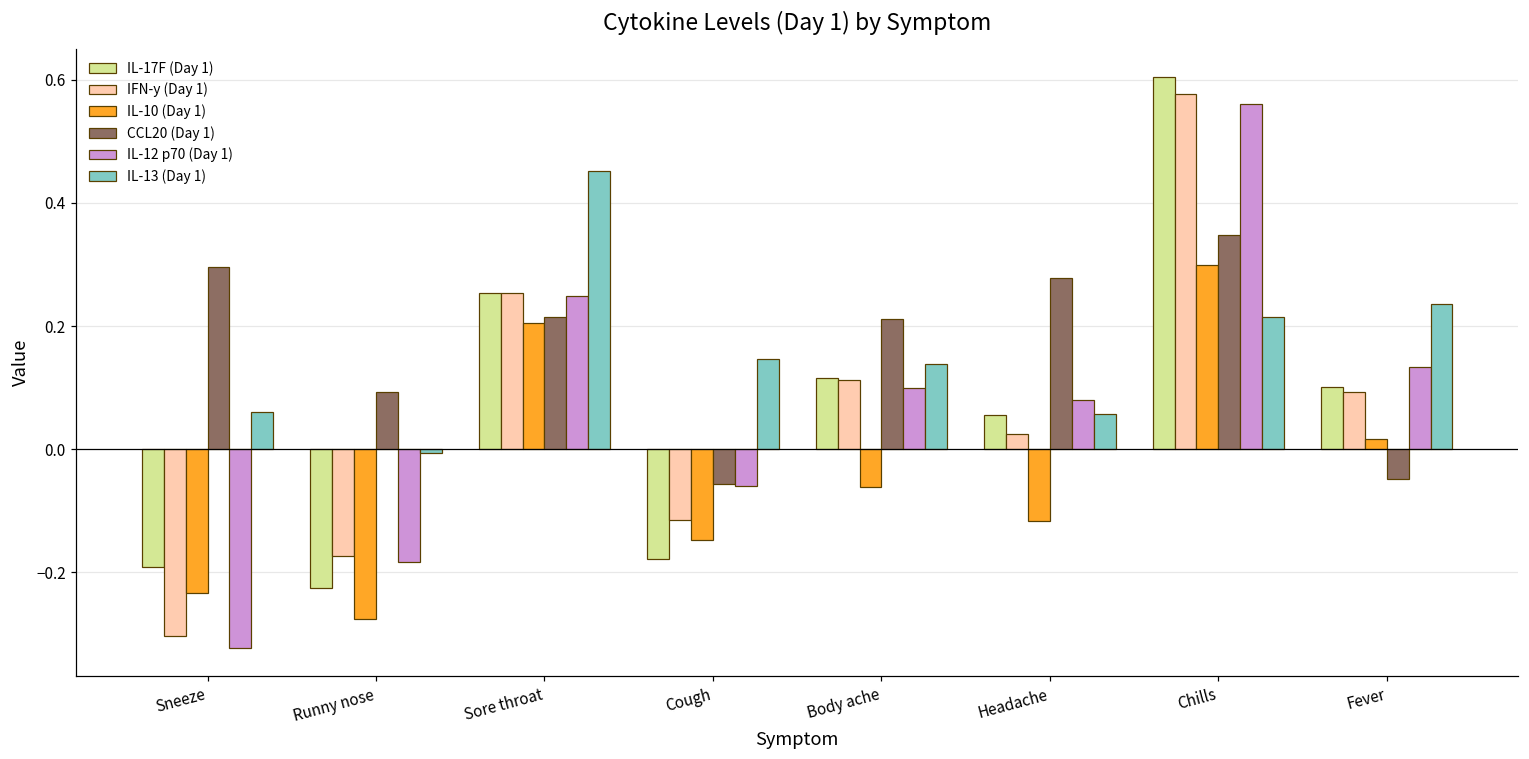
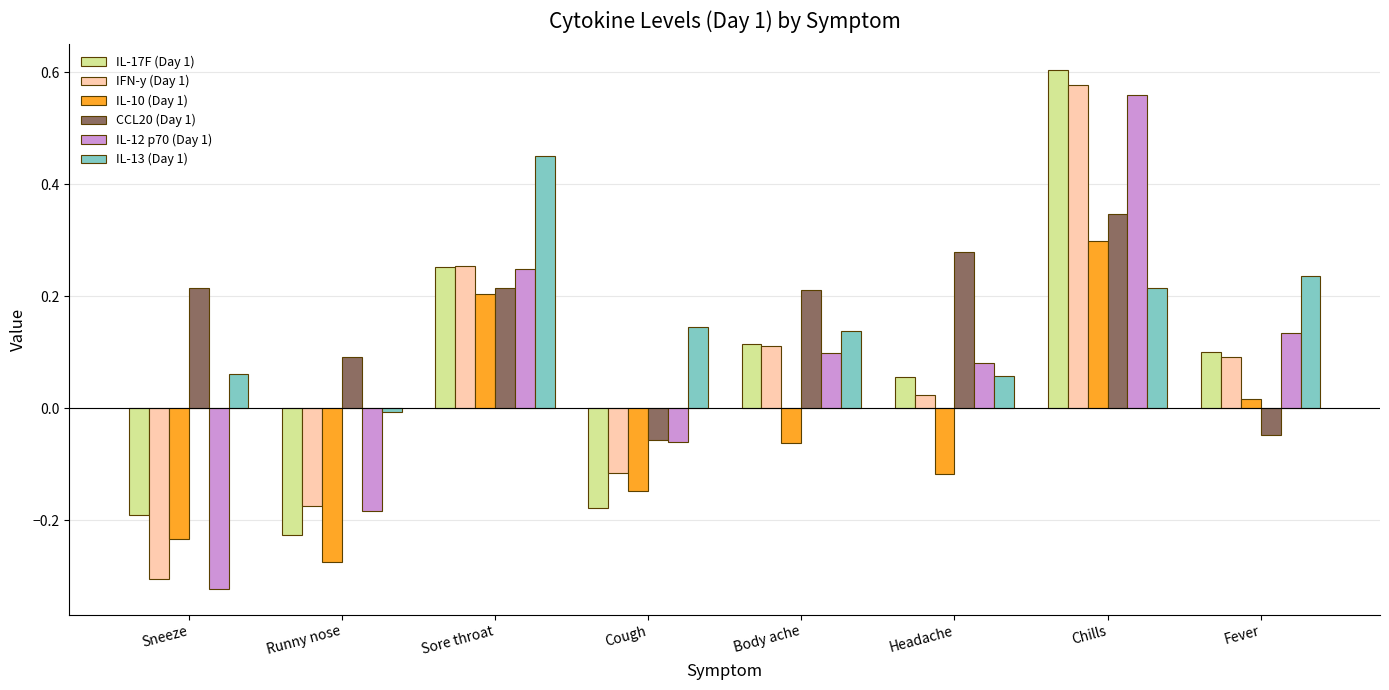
  {
    "IL-10 (Day 1)": {
      "Sneeze": -0.23,
      "Runny nose": -0.28,
      "Sore throat": 0.20,
      "Cough": -0.15,
      "Body ache": -0.06,
      "Headache": -0.12,
      "Chills": 0.30,
      "Fever": 0.02
    },
    "CCL20 (Day 1)": {
-     "Sneeze": 0.30,
+     "Sneeze": 0.21,
      "Runny nose": 0.09,
      "Sore throat": 0.22,
      "Cough": -0.06,
      "Body ache": 0.21,
      "Headache": 0.28,
      "Chills": 0.35,
      "Fever": -0.05
    },
    "IL-12 p70 (Day 1)": {
      "Sneeze": -0.32,
      "Runny nose": -0.18,
      "Sore throat": 0.25,
      "Cough": -0.06,
      "Body ache": 0.10,
      "Headache": 0.08,
      "Chills": 0.56,
      "Fever": 0.13
    },
    "IL-13 (Day 1)": {
      "Sneeze": 0.06,
      "Runny nose": -0.01,
      "Sore throat": 0.45,
      "Cough": 0.15,
      "Body ache": 0.14,
      "Headache": 0.06,
      "Chills": 0.22,
      "Fever": 0.24
    }
  }
